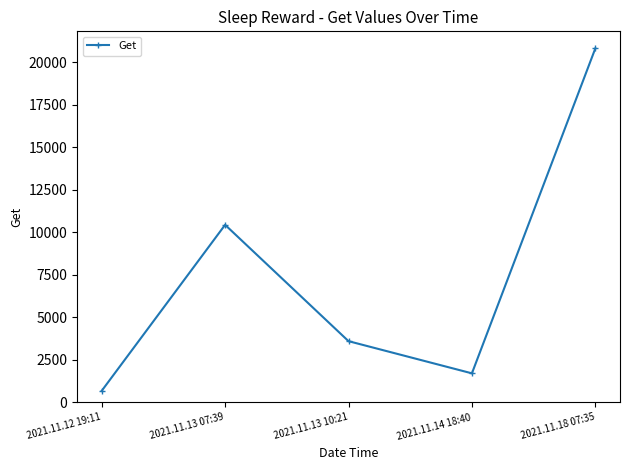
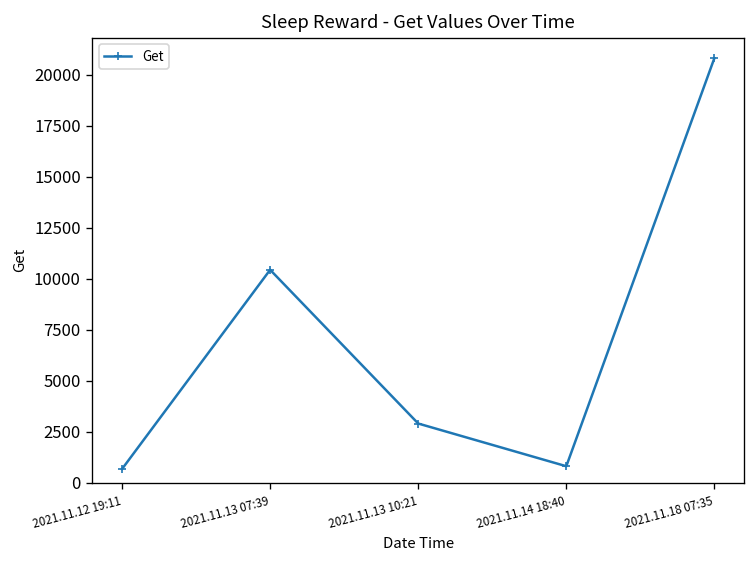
  {
    "2021.11.12 19:11": 700,
    "2021.11.13 07:39": 10400,
-   "2021.11.13 10:21": 3600,
-   "2021.11.14 18:40": 1700,
+   "2021.11.13 10:21": 2900,
+   "2021.11.14 18:40": 800,
    "2021.11.18 07:35": 20800
  }
